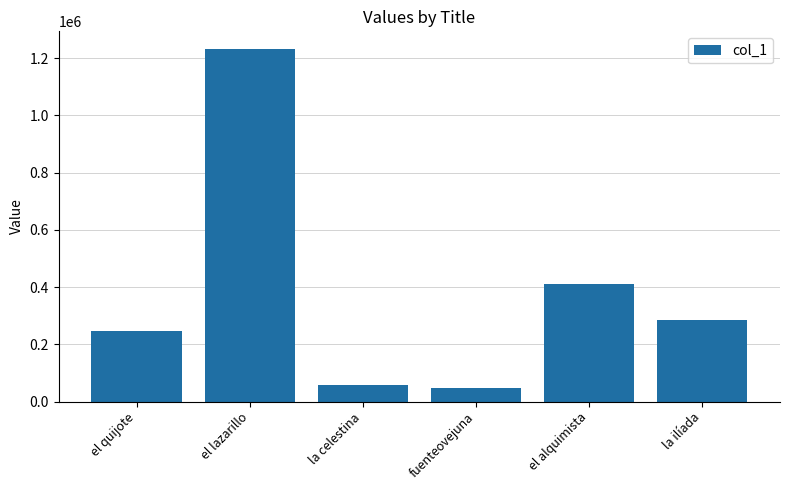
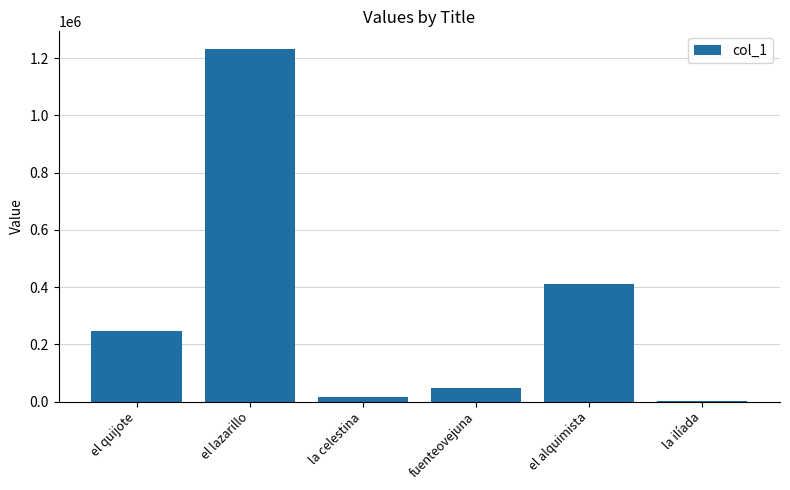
  {
    "el quijote": 250000,
    "el lazarillo": 1230000,
-   "la celestina": 60000,
+   "la celestina": 10000,
    "fuenteovejuna": 50000,
    "el alquimista": 410000,
-   "la ilíada": 290000
+   "la ilíada": 0
  }
